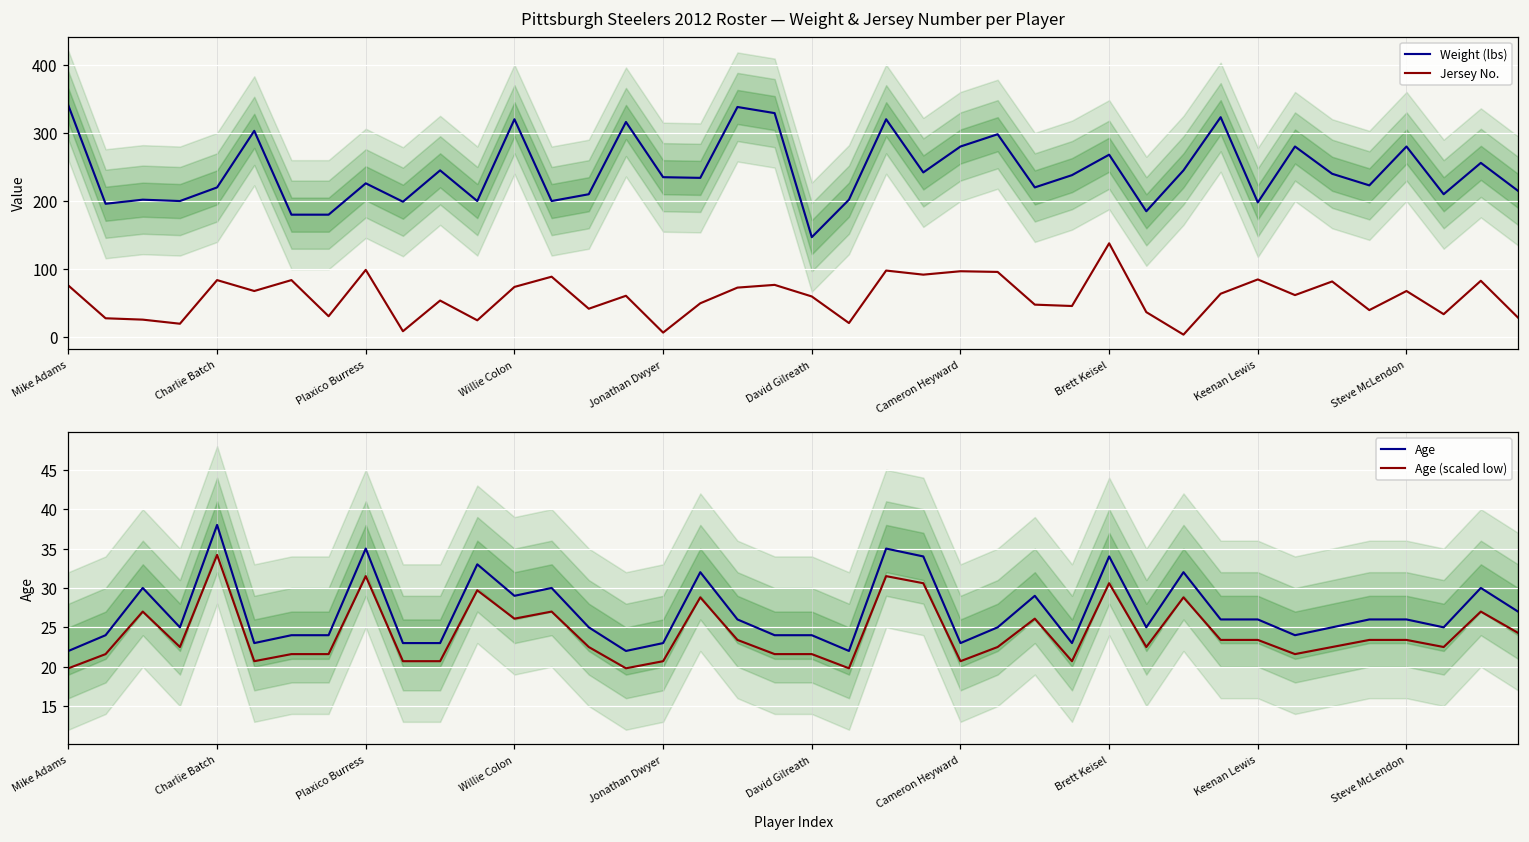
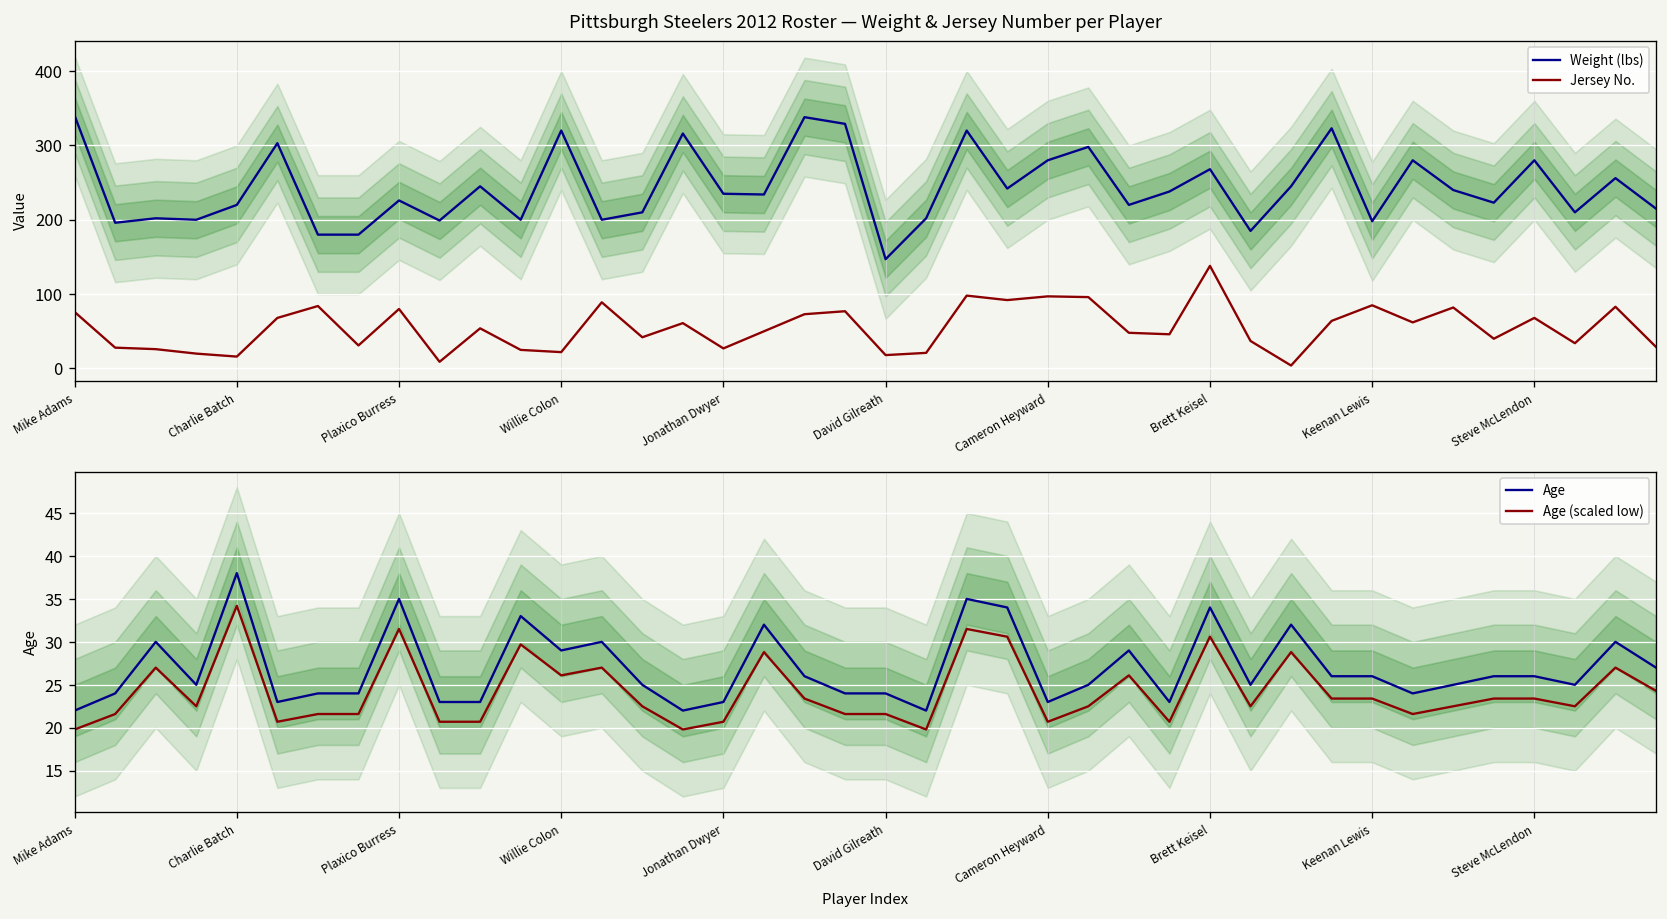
  {
    "Pittsburgh Steelers 2012 Roster — Weight & Jersey Number per Player": {
      "Weight (lbs)": {
        "Mike Adams": 340,
        "Charlie Batch": 220,
        "Plaxico Burress": 230,
        "Willie Colon": 320,
        "Jonathan Dwyer": 240,
        "David Gilreath": 150,
        "Cameron Heyward": 280,
        "Brett Keisel": 270,
        "Keenan Lewis": 200,
        "Steve McLendon": 280
      },
      "Jersey No.": {
        "Mike Adams": 80,
-       "Charlie Batch": 80,
-       "Plaxico Burress": 100,
-       "Willie Colon": 70,
-       "Jonathan Dwyer": 10,
-       "David Gilreath": 60,
+       "Charlie Batch": 20,
+       "Plaxico Burress": 80,
+       "Willie Colon": 20,
+       "Jonathan Dwyer": 30,
+       "David Gilreath": 20,
        "Cameron Heyward": 100,
        "Brett Keisel": 140,
        "Keenan Lewis": 90,
        "Steve McLendon": 70
      }
    }
  }
